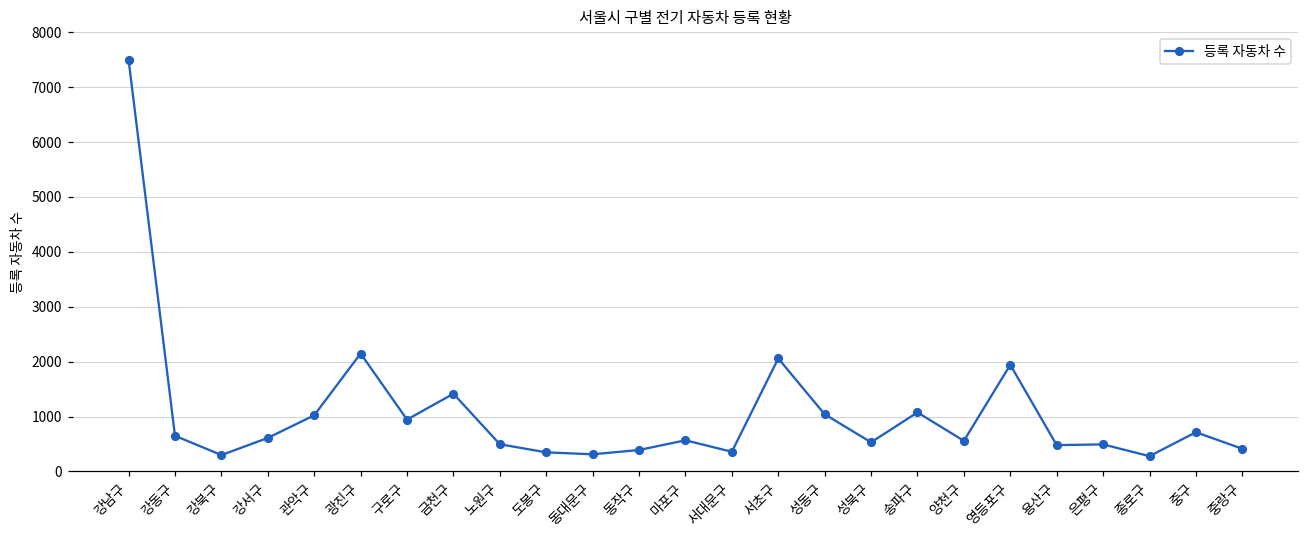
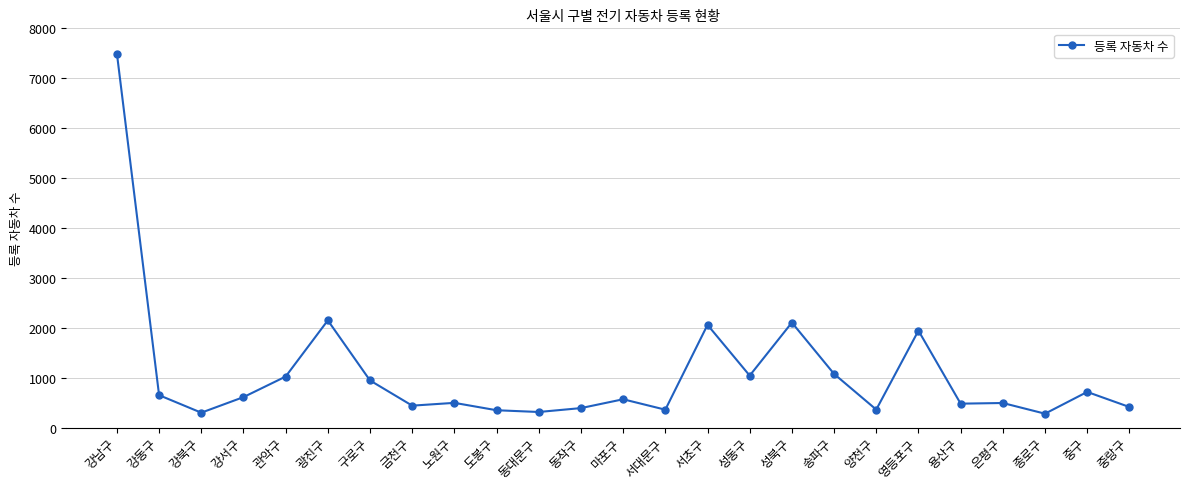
  {
    "강남구": 7500,
    "강동구": 600,
    "강북구": 300,
    "강서구": 600,
    "관악구": 1000,
    "광진구": 2100,
    "구로구": 900,
-   "금천구": 1400,
+   "금천구": 400,
    "노원구": 500,
    "도봉구": 300,
    "동대문구": 300,
    "동작구": 400,
    "마포구": 600,
    "서대문구": 400,
    "서초구": 2100,
    "성동구": 1000,
-   "성북구": 500,
+   "성북구": 2100,
    "송파구": 1100,
-   "양천구": 600,
+   "양천구": 400,
    "영등포구": 1900,
    "용산구": 500,
    "은평구": 500,
    "종로구": 300,
    "중구": 700,
    "중랑구": 400
  }
